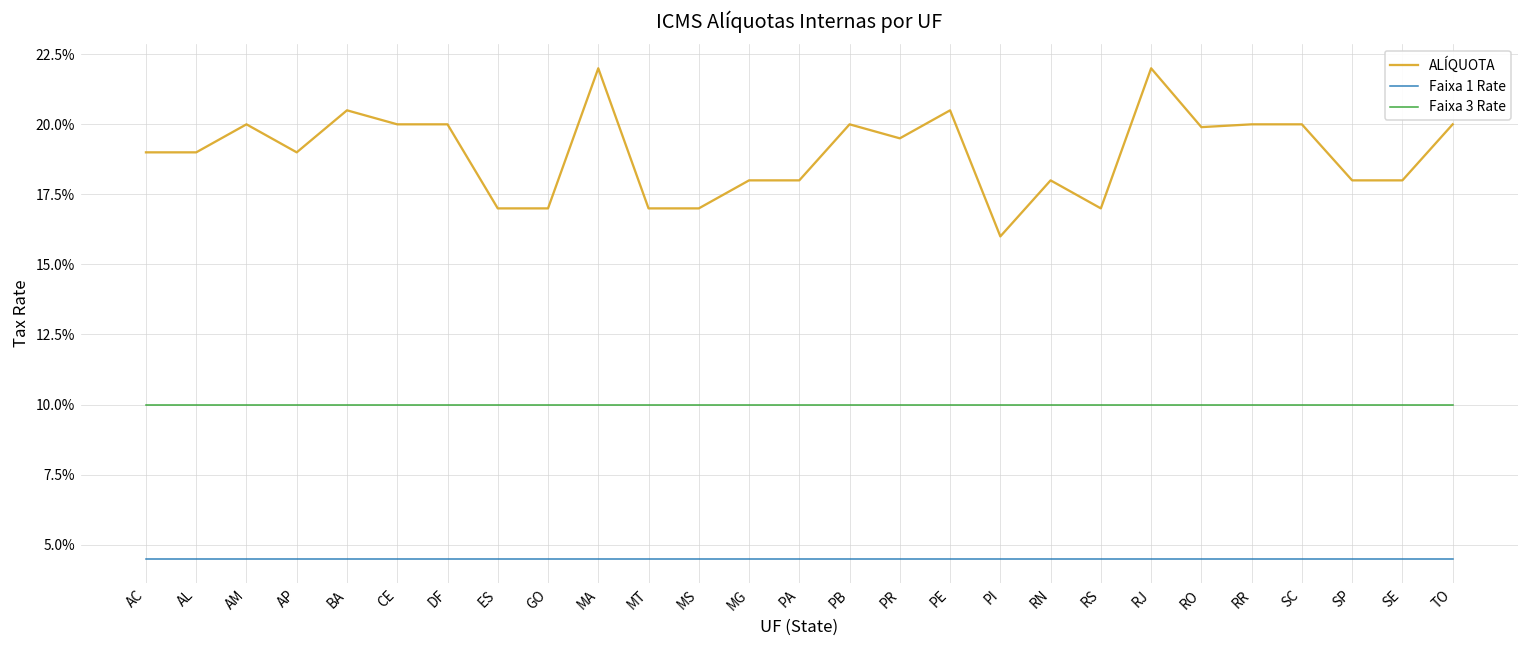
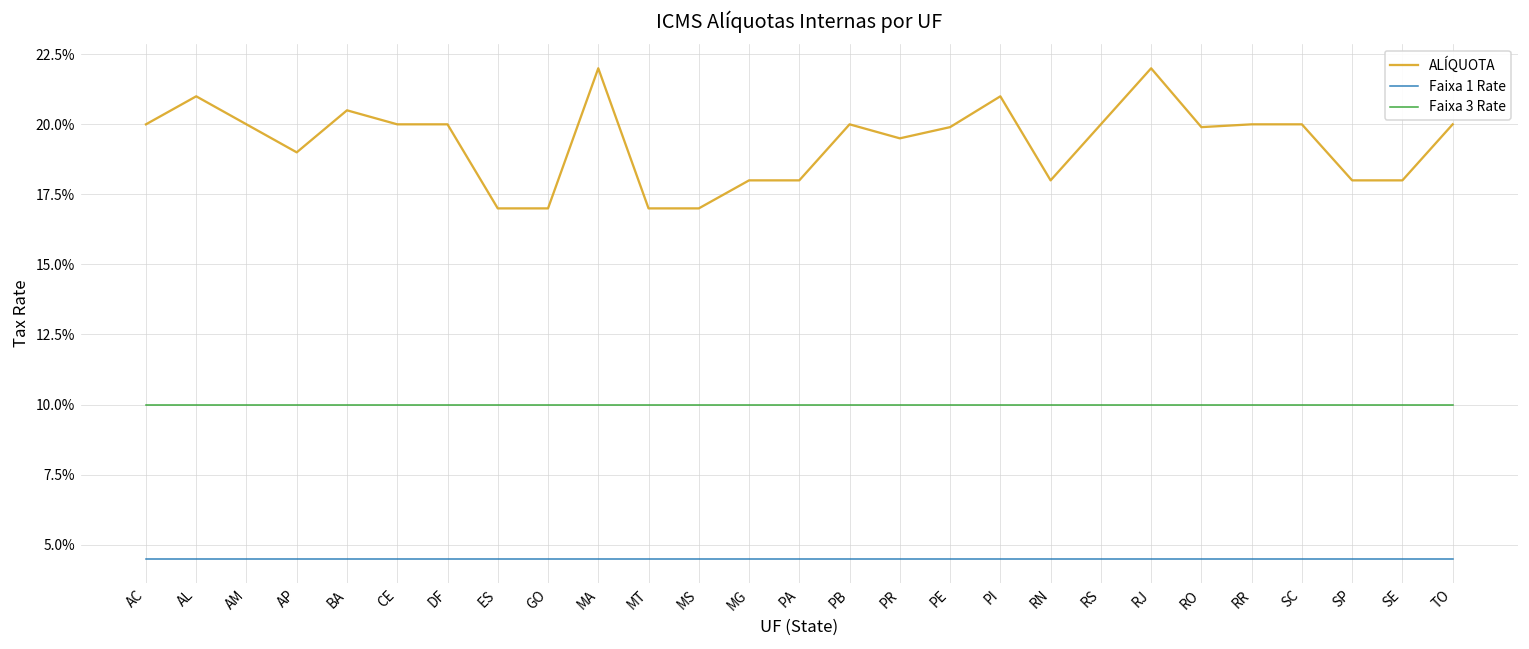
  {
    "ALÍQUOTA": {
-     "AC": "19.0%",
-     "AL": "19.0%",
+     "AC": "20.0%",
+     "AL": "21.0%",
      "AM": "20.0%",
      "AP": "19.0%",
      "BA": "20.5%",
      "CE": "20.0%",
      "DF": "20.0%",
      "ES": "17.0%",
      "GO": "17.0%",
      "MA": "22.0%",
      "MT": "17.0%",
      "MS": "17.0%",
      "MG": "18.0%",
      "PA": "18.0%",
      "PB": "20.0%",
      "PR": "19.5%",
-     "PE": "20.5%",
-     "PI": "16.0%",
+     "PE": "19.9%",
+     "PI": "21.0%",
      "RN": "18.0%",
-     "RS": "17.0%",
+     "RS": "20.0%",
      "RJ": "22.0%",
      "RO": "19.9%",
      "RR": "20.0%",
      "SC": "20.0%",
      "SP": "18.0%",
      "SE": "18.0%",
      "TO": "20.0%"
    },
    "Faixa 1 Rate": {
      "AC": "4.5%",
      "AL": "4.5%",
      "AM": "4.5%",
      "AP": "4.5%",
      "BA": "4.5%",
      "CE": "4.5%",
      "DF": "4.5%",
      "ES": "4.5%",
      "GO": "4.5%",
      "MA": "4.5%",
      "MT": "4.5%",
      "MS": "4.5%",
      "MG": "4.5%",
      "PA": "4.5%",
      "PB": "4.5%",
      "PR": "4.5%",
      "PE": "4.5%",
      "PI": "4.5%",
      "RN": "4.5%",
      "RS": "4.5%",
      "RJ": "4.5%",
      "RO": "4.5%",
      "RR": "4.5%",
      "SC": "4.5%",
      "SP": "4.5%",
      "SE": "4.5%",
      "TO": "4.5%"
    },
    "Faixa 3 Rate": {
      "AC": "10.0%",
      "AL": "10.0%",
      "AM": "10.0%",
      "AP": "10.0%",
      "BA": "10.0%",
      "CE": "10.0%",
      "DF": "10.0%",
      "ES": "10.0%",
      "GO": "10.0%",
      "MA": "10.0%",
      "MT": "10.0%",
      "MS": "10.0%",
      "MG": "10.0%",
      "PA": "10.0%",
      "PB": "10.0%",
      "PR": "10.0%",
      "PE": "10.0%",
      "PI": "10.0%",
      "RN": "10.0%",
      "RS": "10.0%",
      "RJ": "10.0%",
      "RO": "10.0%",
      "RR": "10.0%",
      "SC": "10.0%",
      "SP": "10.0%",
      "SE": "10.0%",
      "TO": "10.0%"
    }
  }
